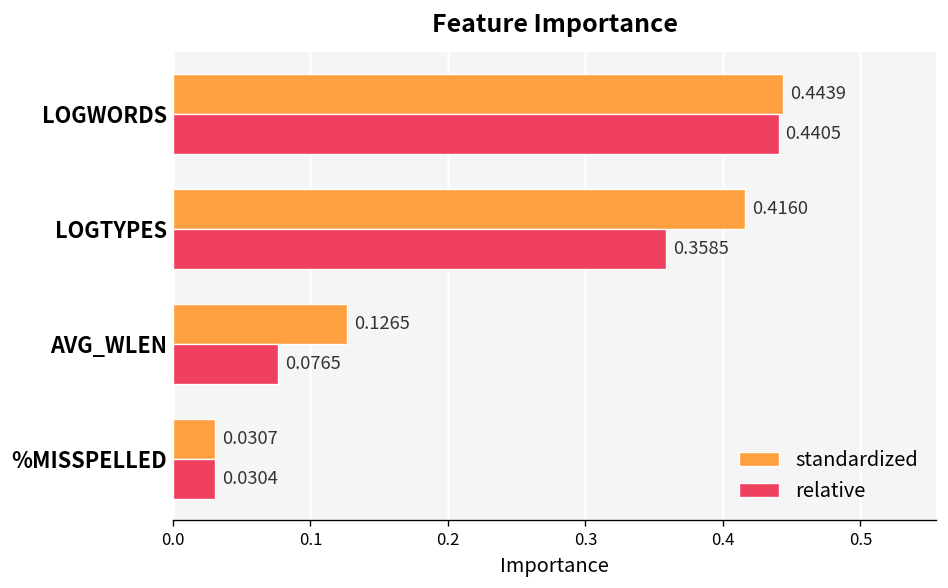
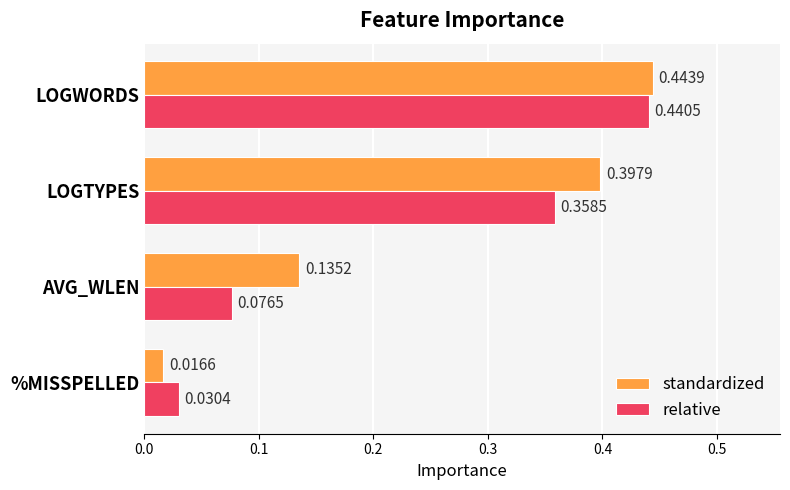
  {
    "standardized": {
      "LOGWORDS": 0.4439,
-     "LOGTYPES": 0.4160,
-     "AVG_WLEN": 0.1265,
-     "%MISSPELLED": 0.0307
+     "LOGTYPES": 0.3979,
+     "AVG_WLEN": 0.1352,
+     "%MISSPELLED": 0.0166
    },
    "relative": {
      "LOGWORDS": 0.4405,
      "LOGTYPES": 0.3585,
      "AVG_WLEN": 0.0765,
      "%MISSPELLED": 0.0304
    }
  }
